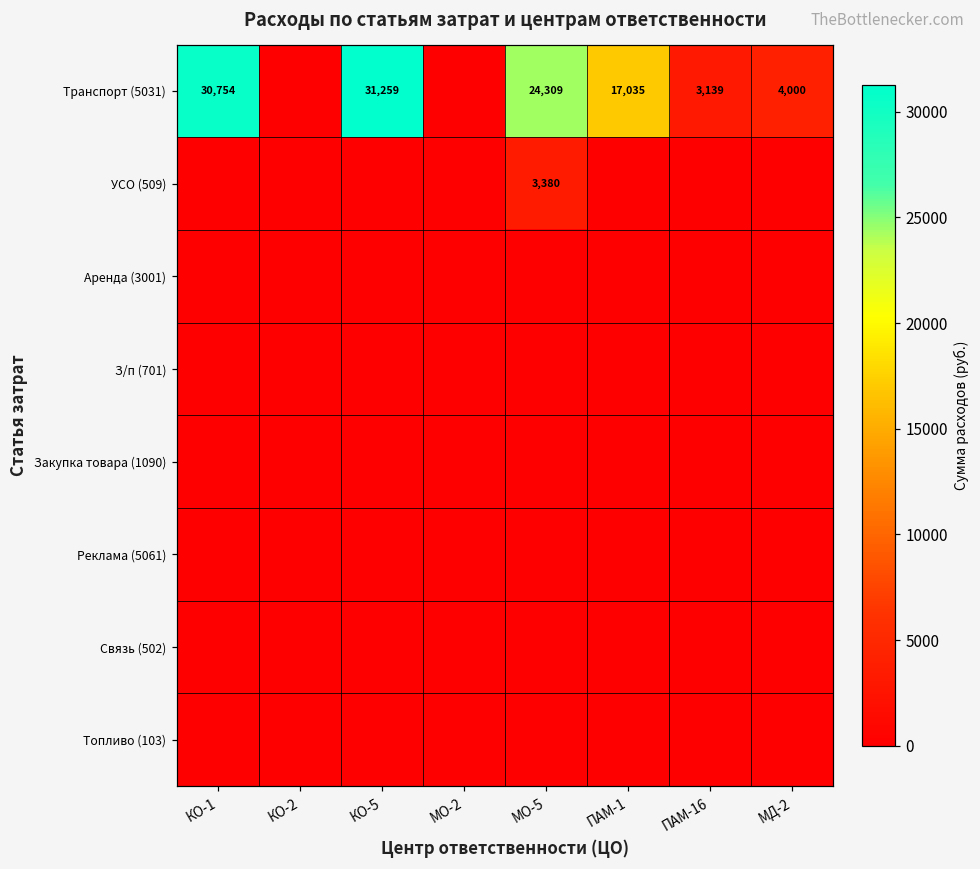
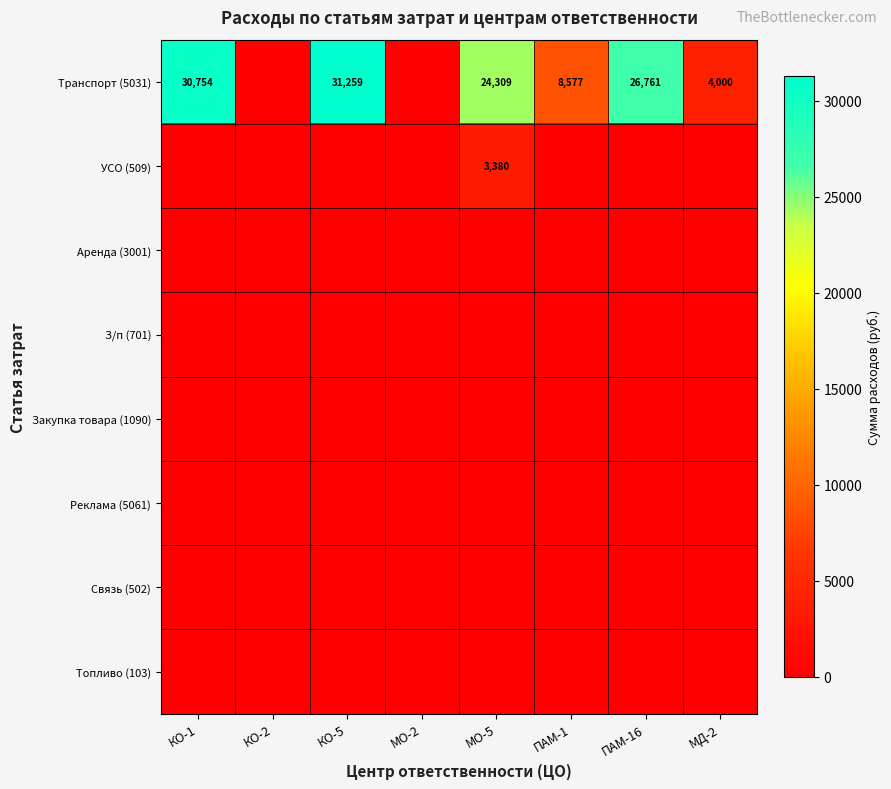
  {
    "Транспорт (5031)": {
      "КО-1": "30,754",
      "КО-5": "31,259",
      "МО-5": "24,309",
-     "ПАМ-1": "17,035",
-     "ПАМ-16": "3,139",
+     "ПАМ-1": "8,577",
+     "ПАМ-16": "26,761",
      "МД-2": "4,000"
    },
    "УСО (509)": {
      "МО-5": "3,380"
    }
  }
